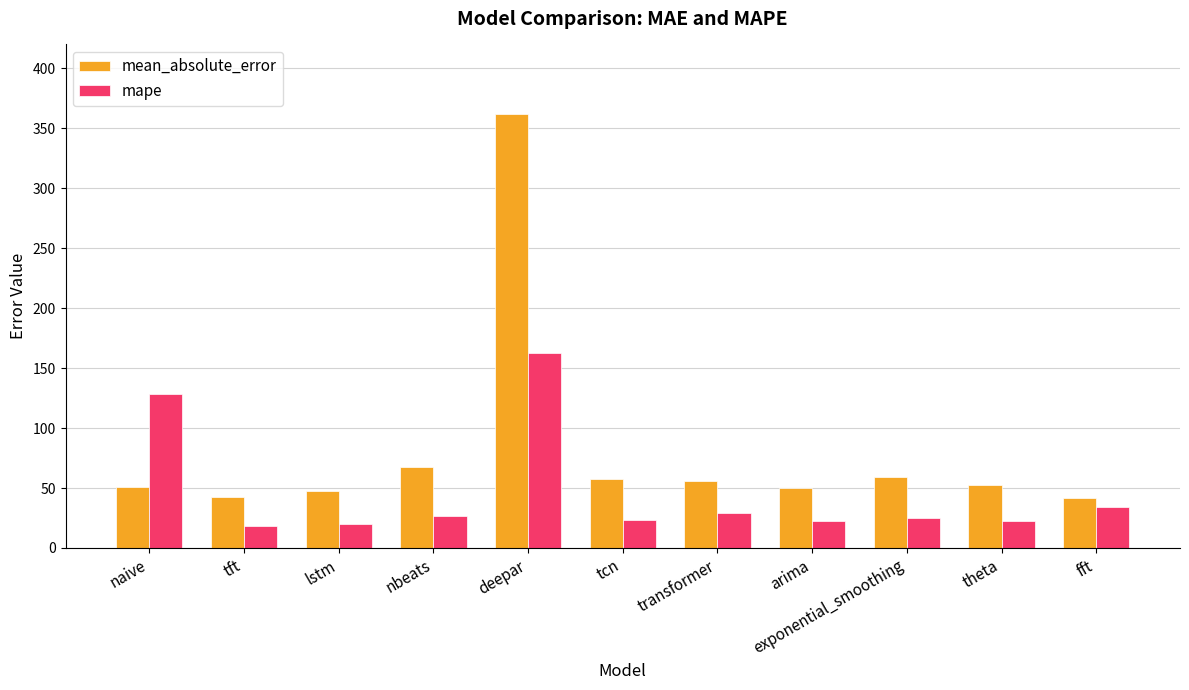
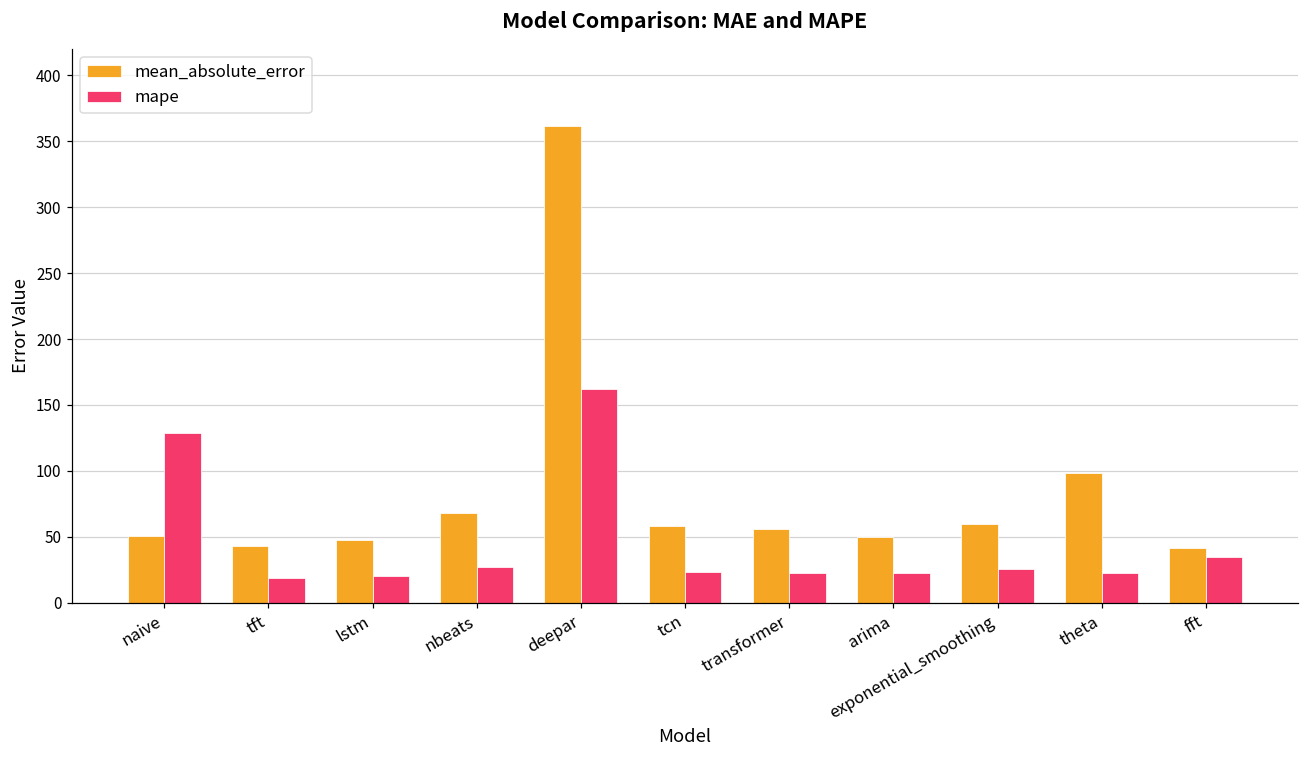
  {
    "mean_absolute_error": {
      "naive": 51,
      "tft": 43,
      "lstm": 48,
      "nbeats": 68,
      "deepar": 362,
      "tcn": 58,
      "transformer": 56,
      "arima": 50,
      "exponential_smoothing": 60,
-     "theta": 52,
+     "theta": 99,
      "fft": 41
    },
    "mape": {
      "naive": 129,
      "tft": 19,
      "lstm": 20,
      "nbeats": 27,
      "deepar": 162,
      "tcn": 23,
-     "transformer": 29,
+     "transformer": 22,
      "arima": 22,
      "exponential_smoothing": 25,
      "theta": 22,
      "fft": 34
    }
  }
